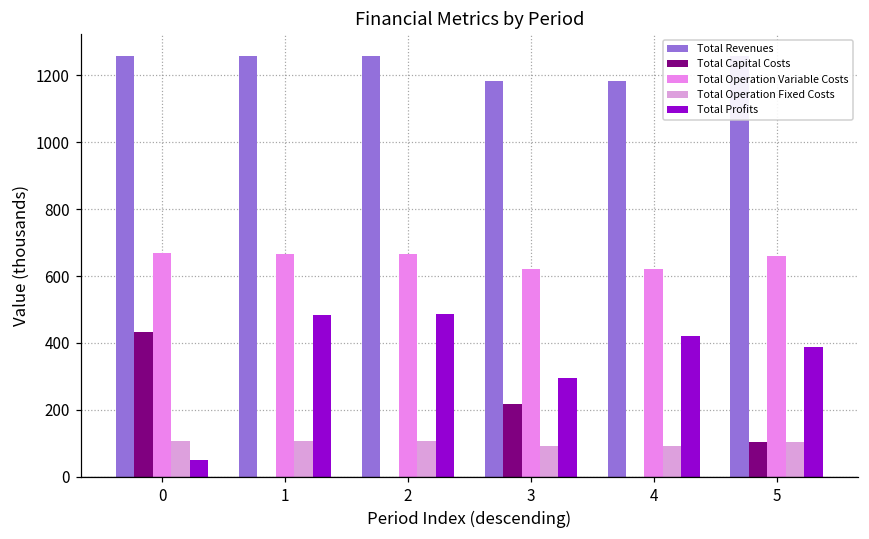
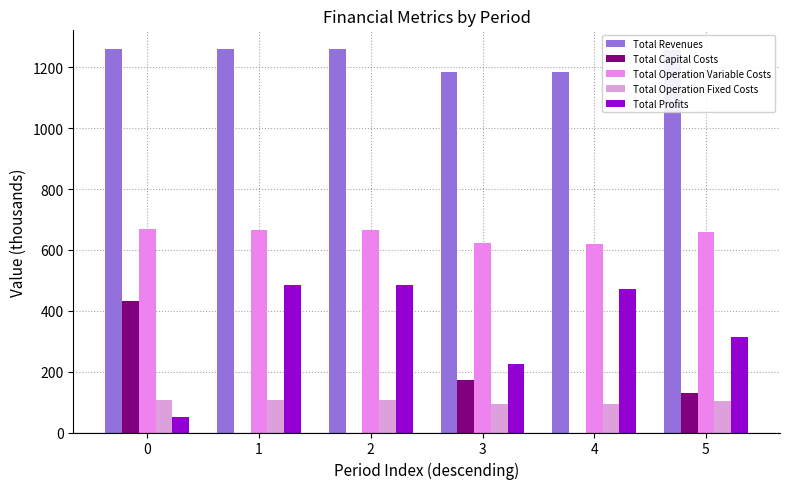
  {
    "Total Revenues": {
      "0": 1260,
      "1": 1260,
      "2": 1260,
      "3": 1180,
      "4": 1180
    },
    "Total Capital Costs": {
      "0": 430,
      "1": 0,
      "2": 0,
-     "3": 220,
+     "3": 170,
      "4": 0,
-     "5": 100
+     "5": 130
    },
    "Total Profits": {
      "0": 50,
      "1": 480,
      "2": 490,
-     "3": 300,
-     "4": 420,
-     "5": 390
+     "3": 230,
+     "4": 470,
+     "5": 310
    }
  }
